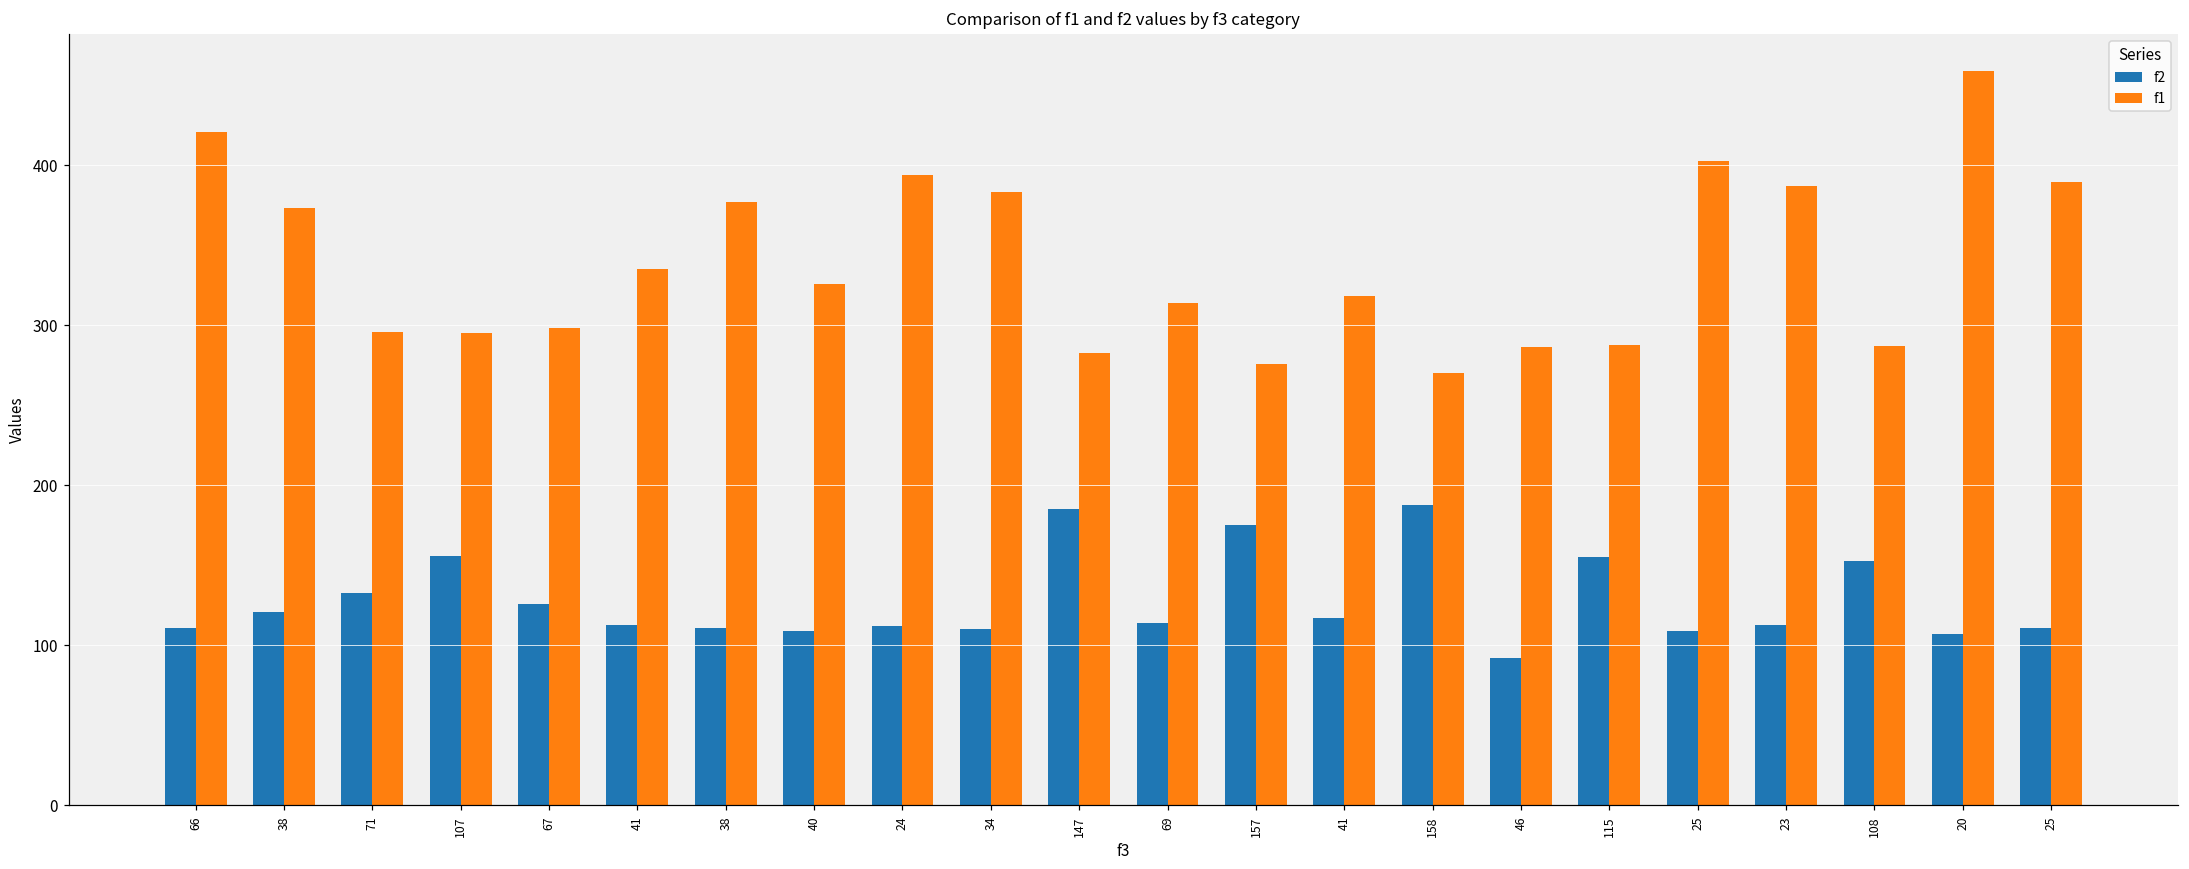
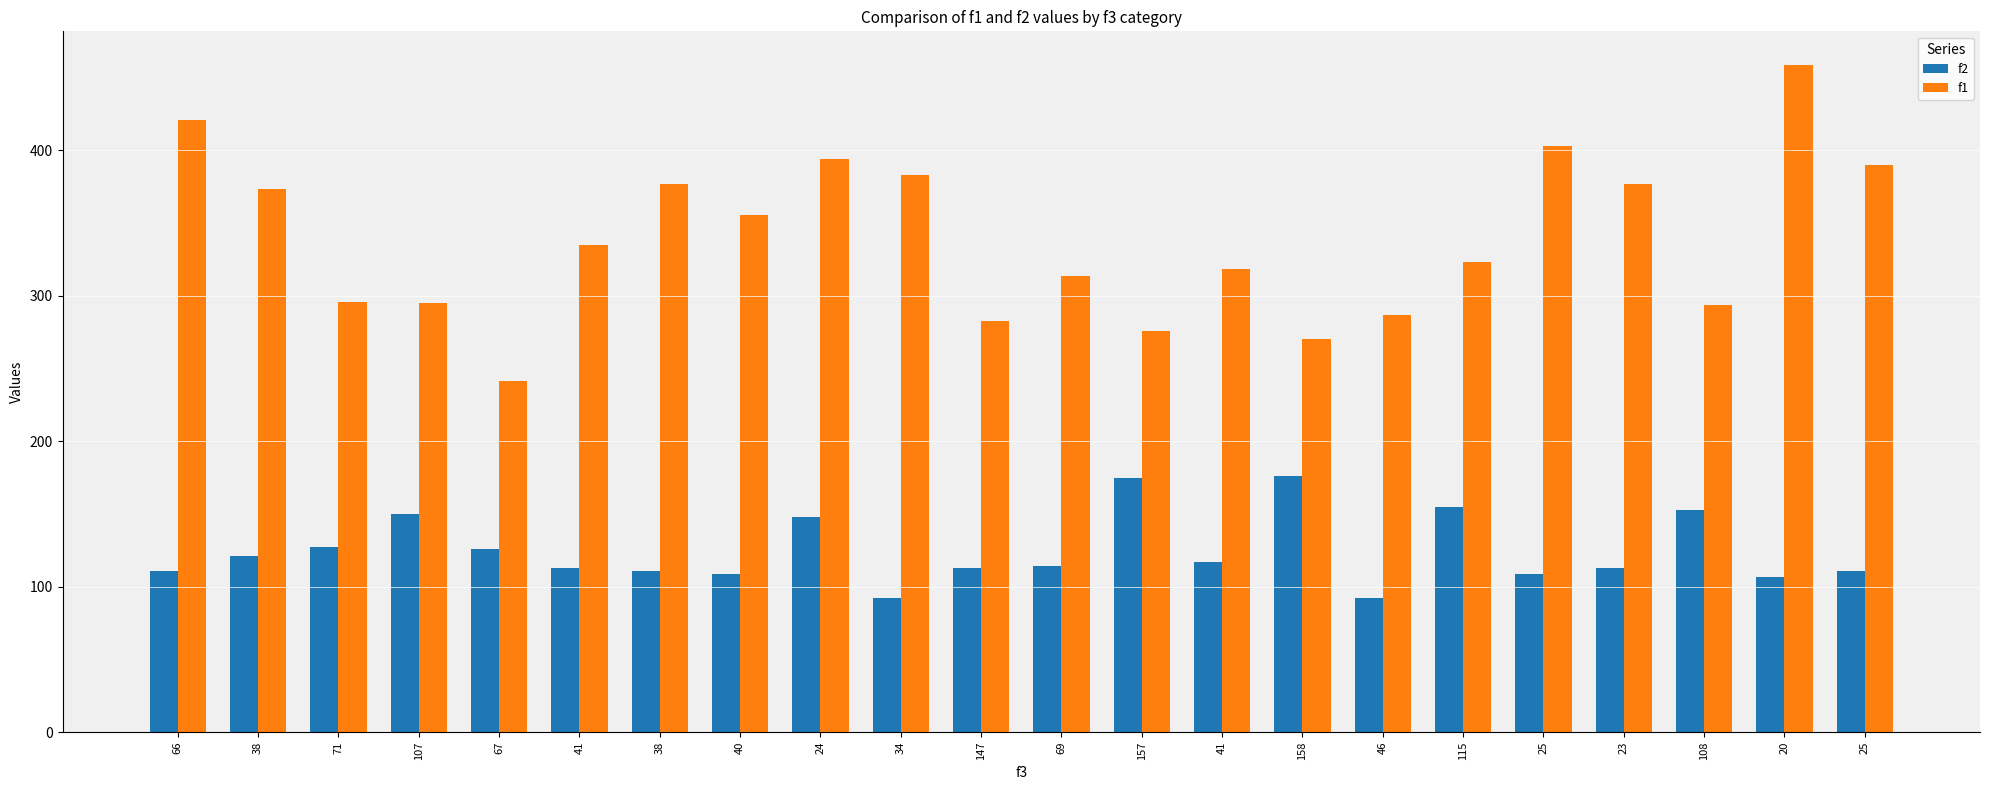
  {
    "f2": {
      "66": 111,
-     "71": 133,
-     "107": 156,
+     "71": 127,
+     "107": 150,
      "67": 126,
      "40": 109,
-     "24": 112,
-     "34": 110,
-     "147": 185,
+     "24": 148,
+     "34": 92,
+     "147": 113,
      "69": 114,
      "157": 175,
-     "158": 188,
+     "158": 176,
      "46": 92,
      "115": 155,
      "23": 113,
      "108": 153,
      "20": 107
    },
    "f1": {
      "66": 421,
      "71": 296,
      "107": 295,
-     "67": 298,
-     "40": 326,
+     "67": 241,
+     "40": 355,
      "24": 394,
      "34": 383,
      "147": 283,
      "69": 314,
      "157": 276,
      "158": 270,
      "46": 286,
-     "115": 288,
-     "23": 387,
-     "108": 287,
+     "115": 323,
+     "23": 377,
+     "108": 294,
      "20": 459
    }
  }
